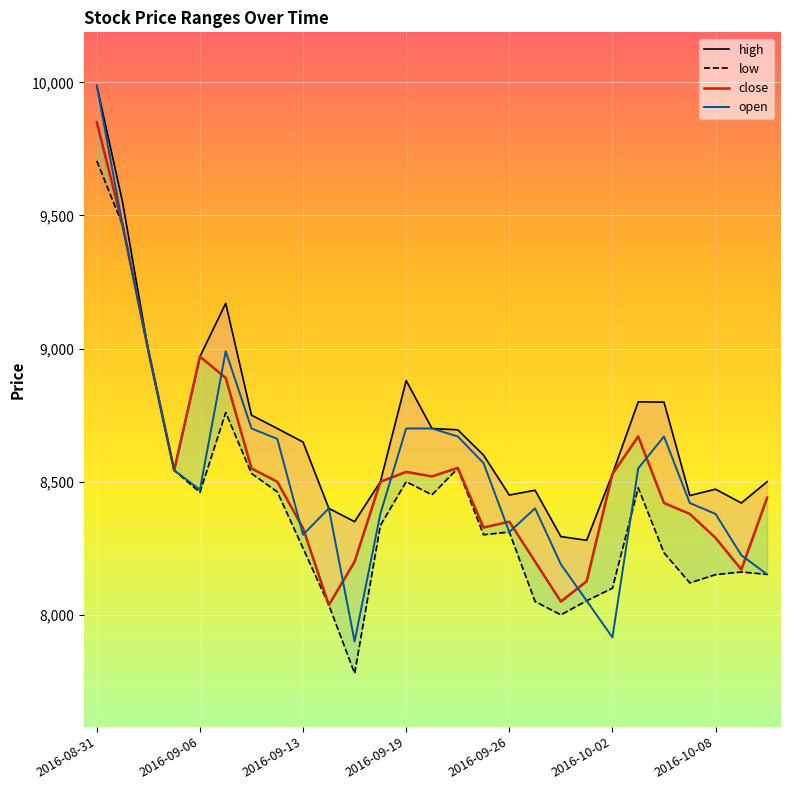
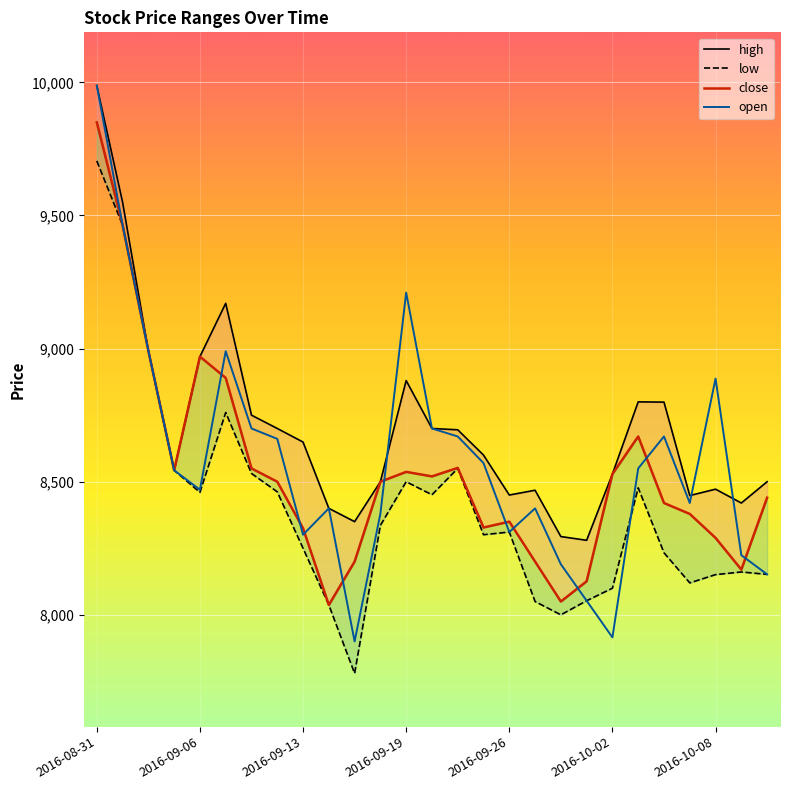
  {
    "close": {
      "2016-08-31": "9,850",
      "2016-09-13": "8,330",
      "2016-09-19": "8,540",
      "2016-09-26": "8,350",
      "2016-10-08": "8,290"
    },
    "open": {
      "2016-09-06": "8,470",
      "2016-09-13": "8,300",
-     "2016-09-19": "8,700",
+     "2016-09-19": "9,210",
      "2016-10-02": "7,920",
-     "2016-10-08": "8,380"
+     "2016-10-08": "8,890"
    }
  }
